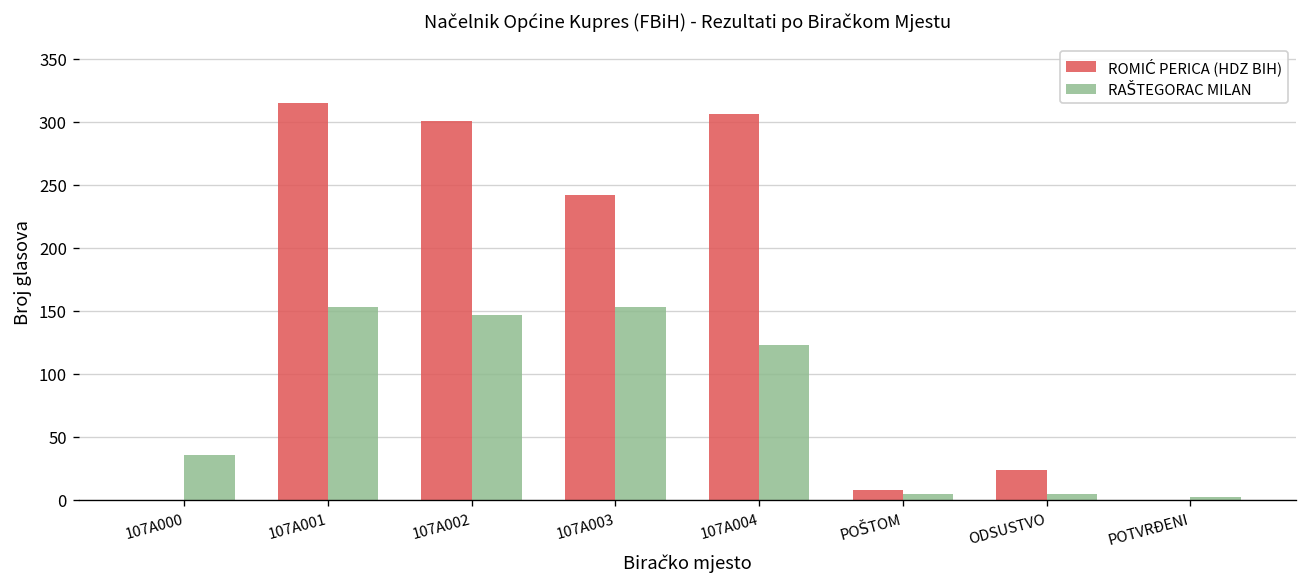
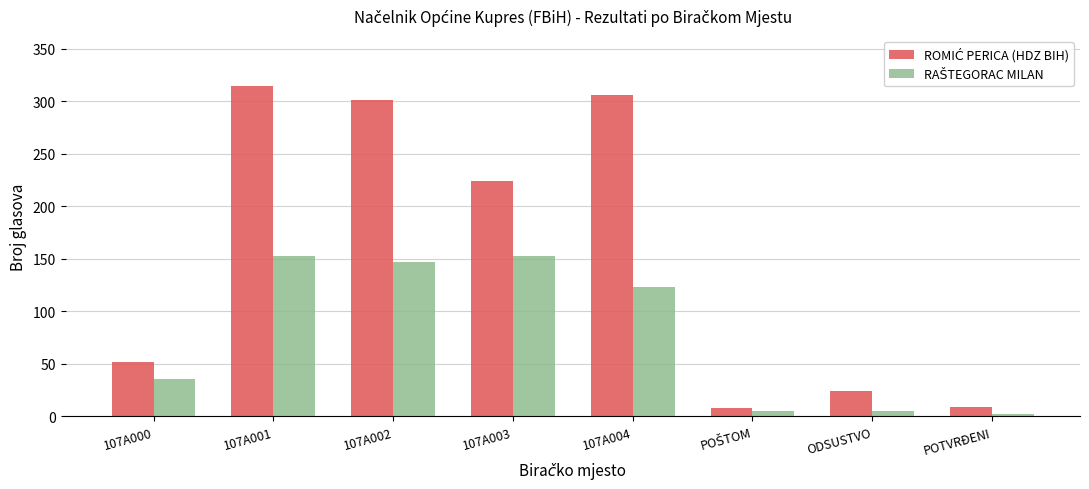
  {
    "ROMIĆ PERICA (HDZ BIH)": {
-     "107A000": 0,
+     "107A000": 52,
      "107A001": 315,
      "107A002": 301,
-     "107A003": 242,
+     "107A003": 224,
      "107A004": 306,
      "POŠTOM": 8,
      "ODSUSTVO": 24,
-     "POTVRĐENI": 0
+     "POTVRĐENI": 9
    },
    "RAŠTEGORAC MILAN": {
      "107A000": 36,
      "107A001": 153,
      "107A002": 147,
      "107A003": 153,
      "107A004": 123,
      "POŠTOM": 5,
      "ODSUSTVO": 5
    }
  }
